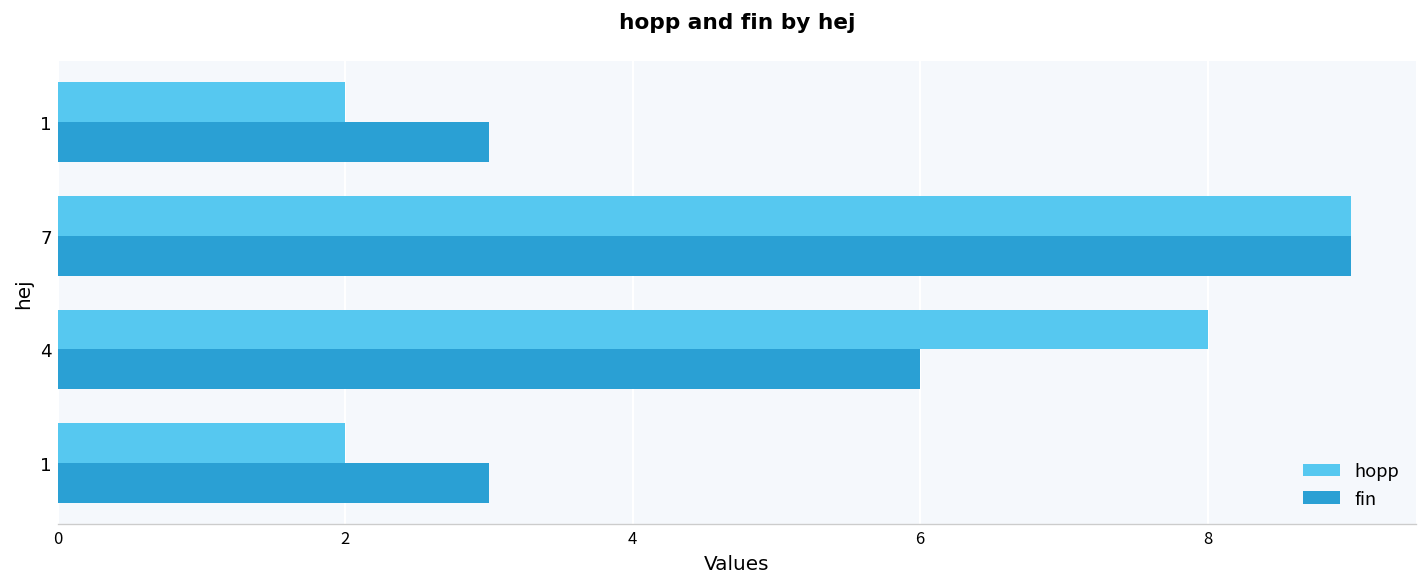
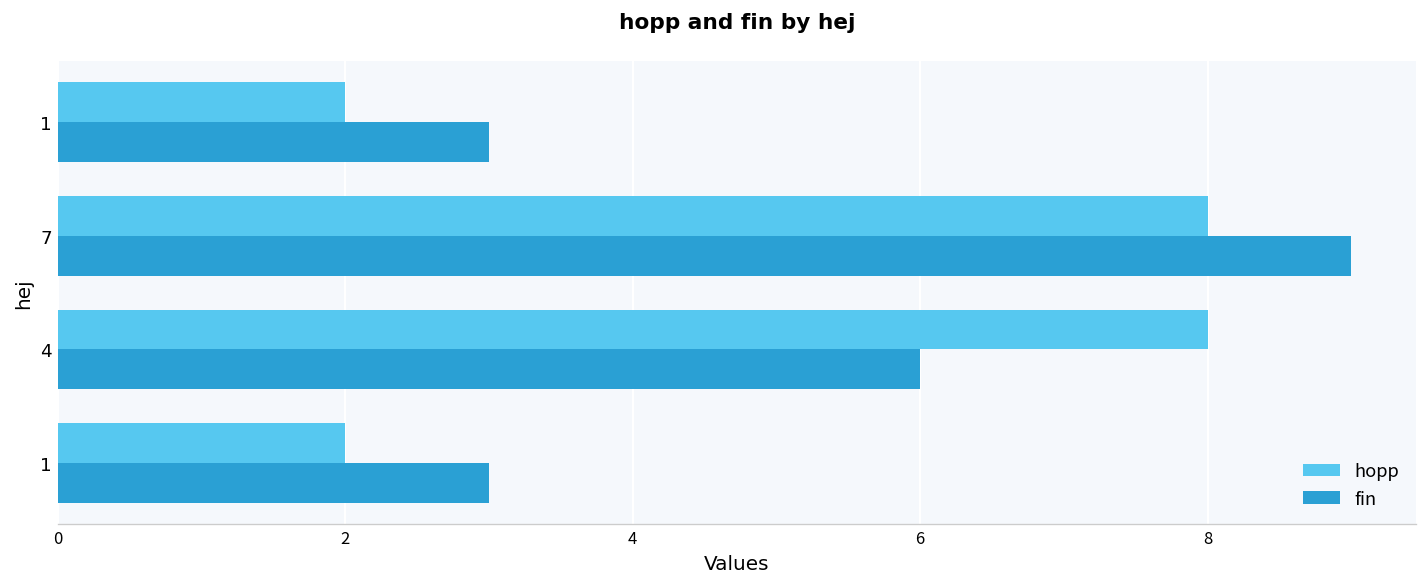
  {
    "hopp": {
-     "7": 9,
+     "7": 8,
      "4": 8
    },
    "fin": {
      "7": 9,
      "4": 6
    }
  }
